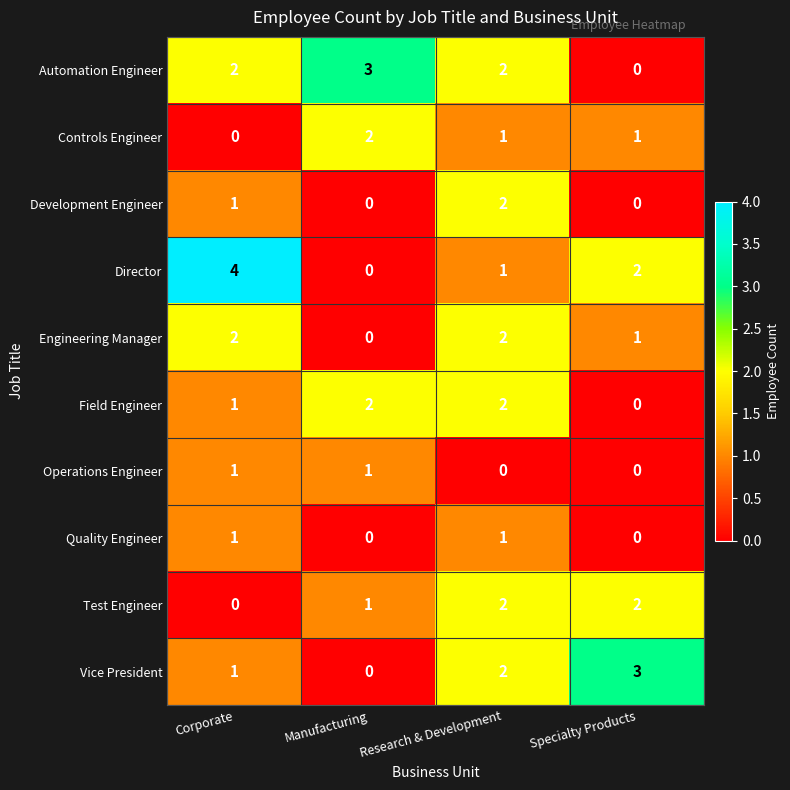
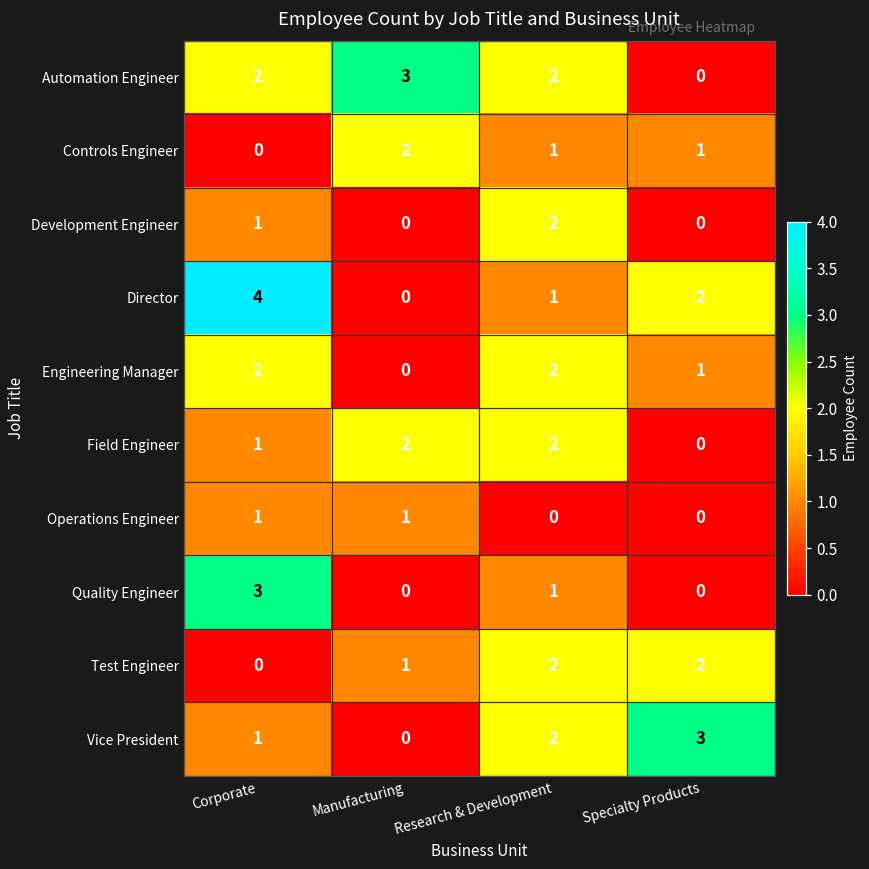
  {
    "Automation Engineer": {
      "Corporate": 2,
      "Manufacturing": 3,
      "Research & Development": 2,
      "Specialty Products": 0
    },
    "Controls Engineer": {
      "Corporate": 0,
      "Manufacturing": 2,
      "Research & Development": 1,
      "Specialty Products": 1
    },
    "Development Engineer": {
      "Corporate": 1,
      "Manufacturing": 0,
      "Research & Development": 2,
      "Specialty Products": 0
    },
    "Director": {
      "Corporate": 4,
      "Manufacturing": 0,
      "Research & Development": 1,
      "Specialty Products": 2
    },
    "Engineering Manager": {
      "Corporate": 2,
      "Manufacturing": 0,
      "Research & Development": 2,
      "Specialty Products": 1
    },
    "Field Engineer": {
      "Corporate": 1,
      "Manufacturing": 2,
      "Research & Development": 2,
      "Specialty Products": 0
    },
    "Operations Engineer": {
      "Corporate": 1,
      "Manufacturing": 1,
      "Research & Development": 0,
      "Specialty Products": 0
    },
    "Quality Engineer": {
-     "Corporate": 1,
+     "Corporate": 3,
      "Manufacturing": 0,
      "Research & Development": 1,
      "Specialty Products": 0
    },
    "Test Engineer": {
      "Corporate": 0,
      "Manufacturing": 1,
      "Research & Development": 2,
      "Specialty Products": 2
    },
    "Vice President": {
      "Corporate": 1,
      "Manufacturing": 0,
      "Research & Development": 2,
      "Specialty Products": 3
    }
  }
